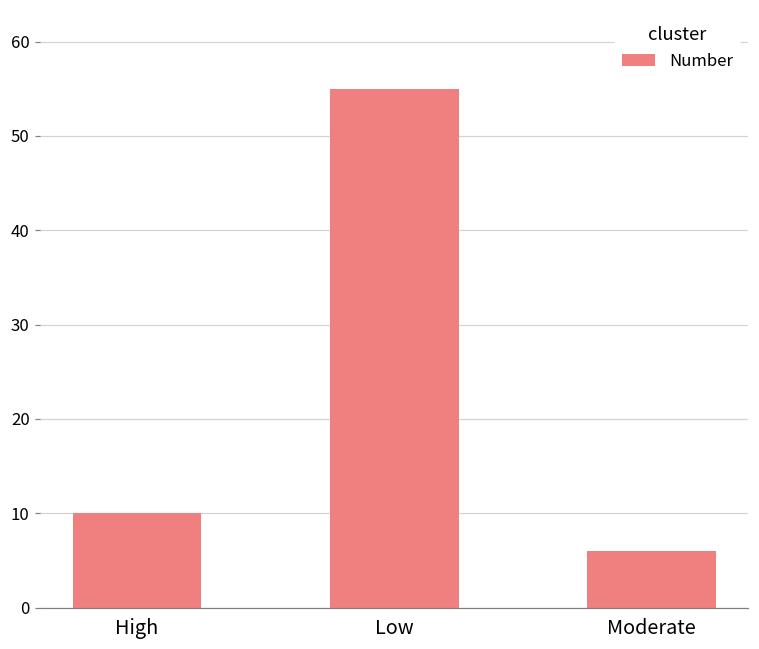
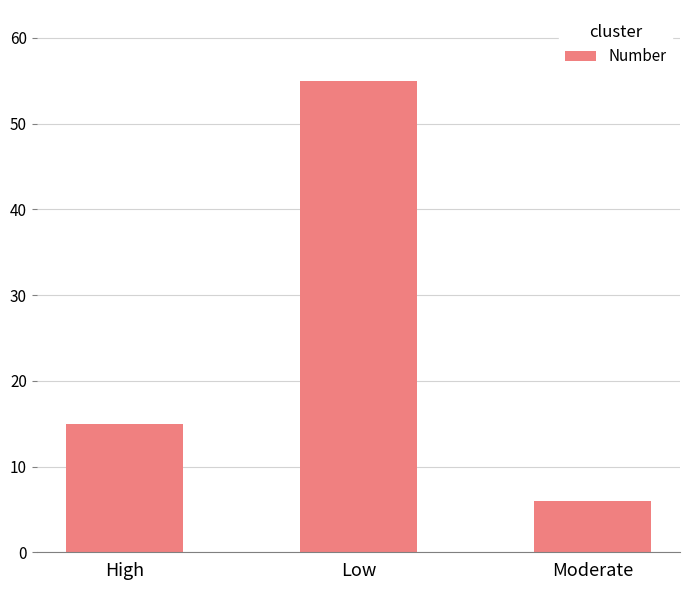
  {
-   "High": 10,
+   "High": 15,
    "Low": 55,
    "Moderate": 6
  }
